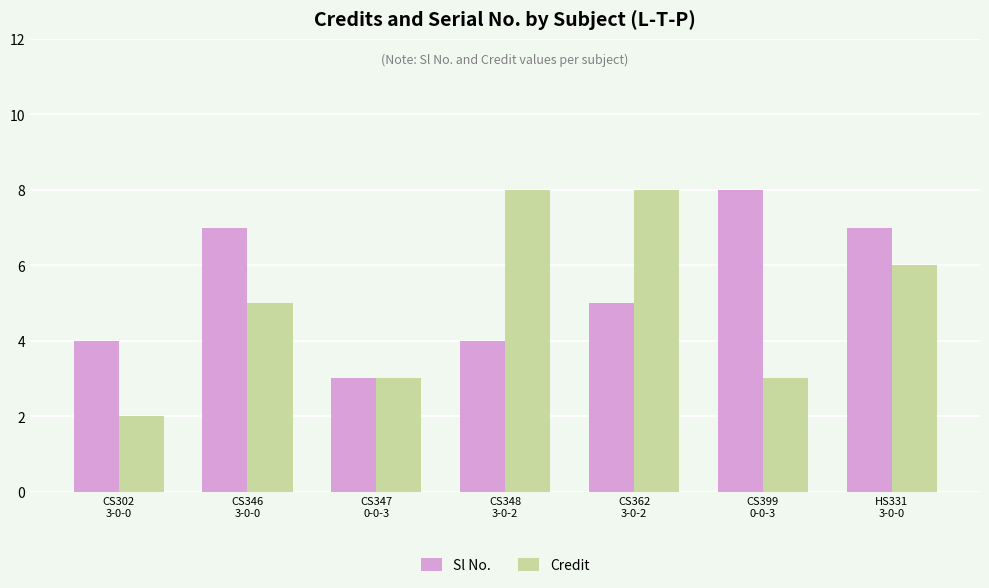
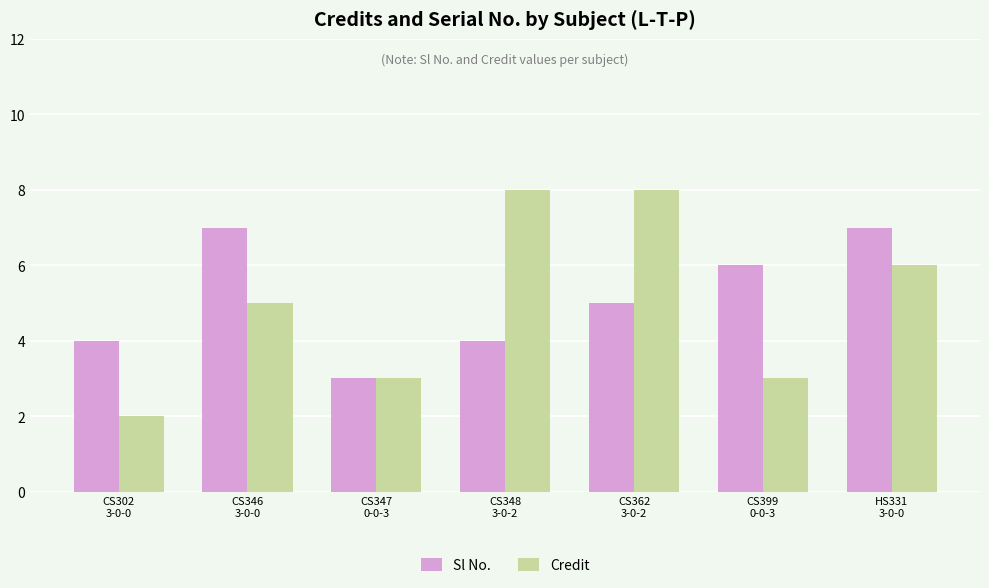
  {
    "Sl No.": {
      "CS302 3-0-0": 4,
      "CS346 3-0-0": 7,
      "CS347 0-0-3": 3,
      "CS348 3-0-2": 4,
      "CS362 3-0-2": 5,
-     "CS399 0-0-3": 8,
+     "CS399 0-0-3": 6,
      "HS331 3-0-0": 7
    },
    "Credit": {
      "CS302 3-0-0": 2,
      "CS346 3-0-0": 5,
      "CS347 0-0-3": 3,
      "CS348 3-0-2": 8,
      "CS362 3-0-2": 8,
      "CS399 0-0-3": 3,
      "HS331 3-0-0": 6
    }
  }
